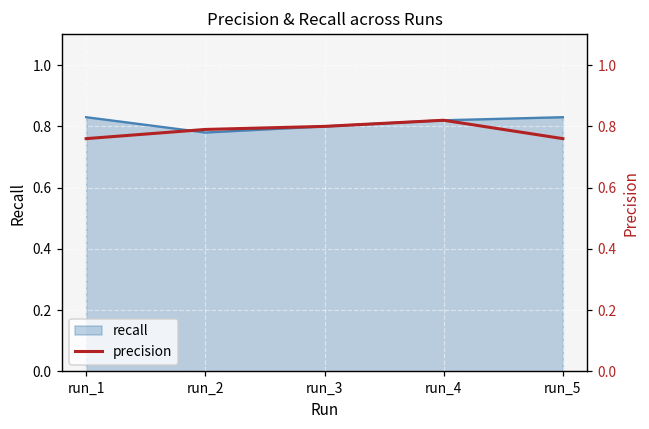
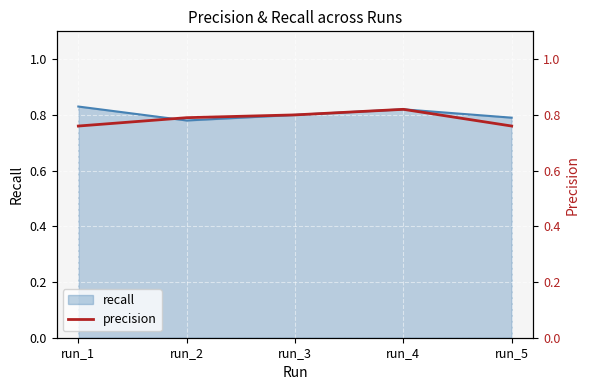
  {
    "recall": {
      "run_1": 0.83,
      "run_2": 0.78,
      "run_3": 0.80,
      "run_4": 0.82,
-     "run_5": 0.83
+     "run_5": 0.79
    },
    "precision": {
      "run_1": 0.76,
      "run_2": 0.79,
      "run_3": 0.80,
      "run_4": 0.82,
      "run_5": 0.76
    }
  }
